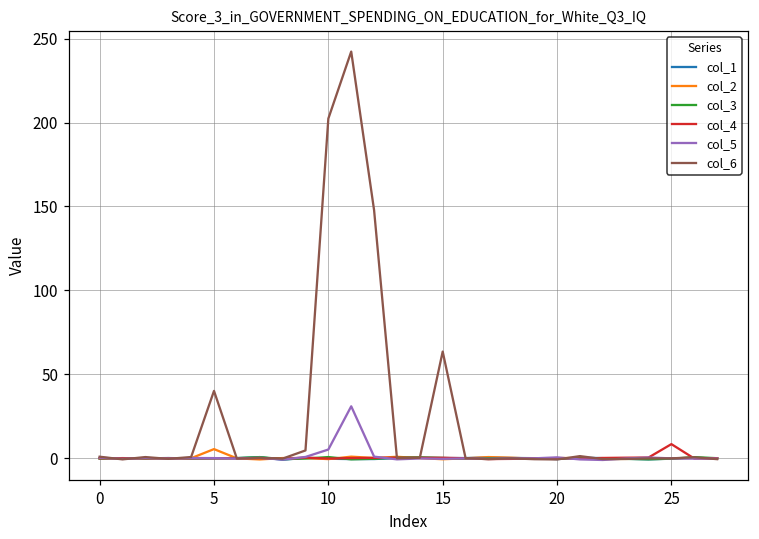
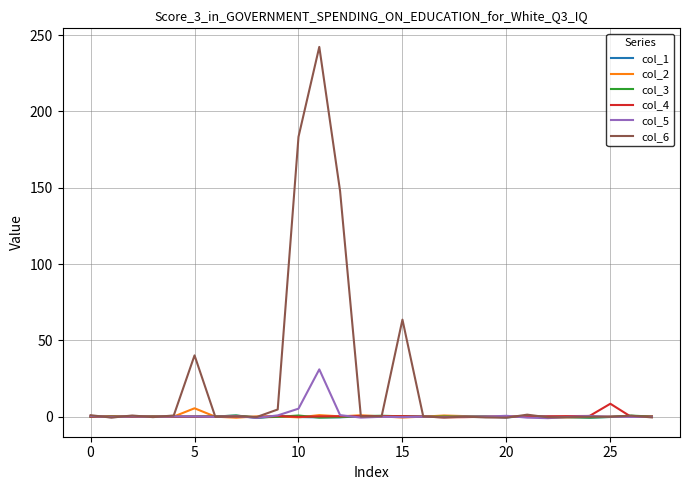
  {
    "col_2": {
      "5": 5
    },
    "col_4": {
      "25": 8
    },
    "col_5": {
      "10": 5
    },
    "col_6": {
      "5": 40,
-     "10": 202,
+     "10": 183,
      "15": 64
    }
  }
